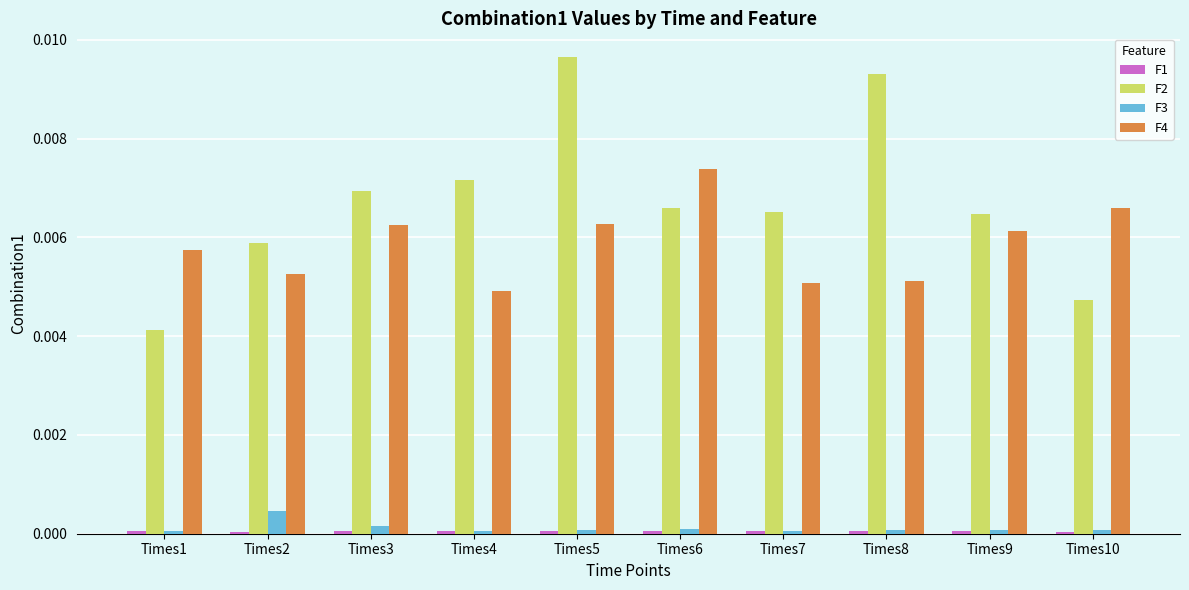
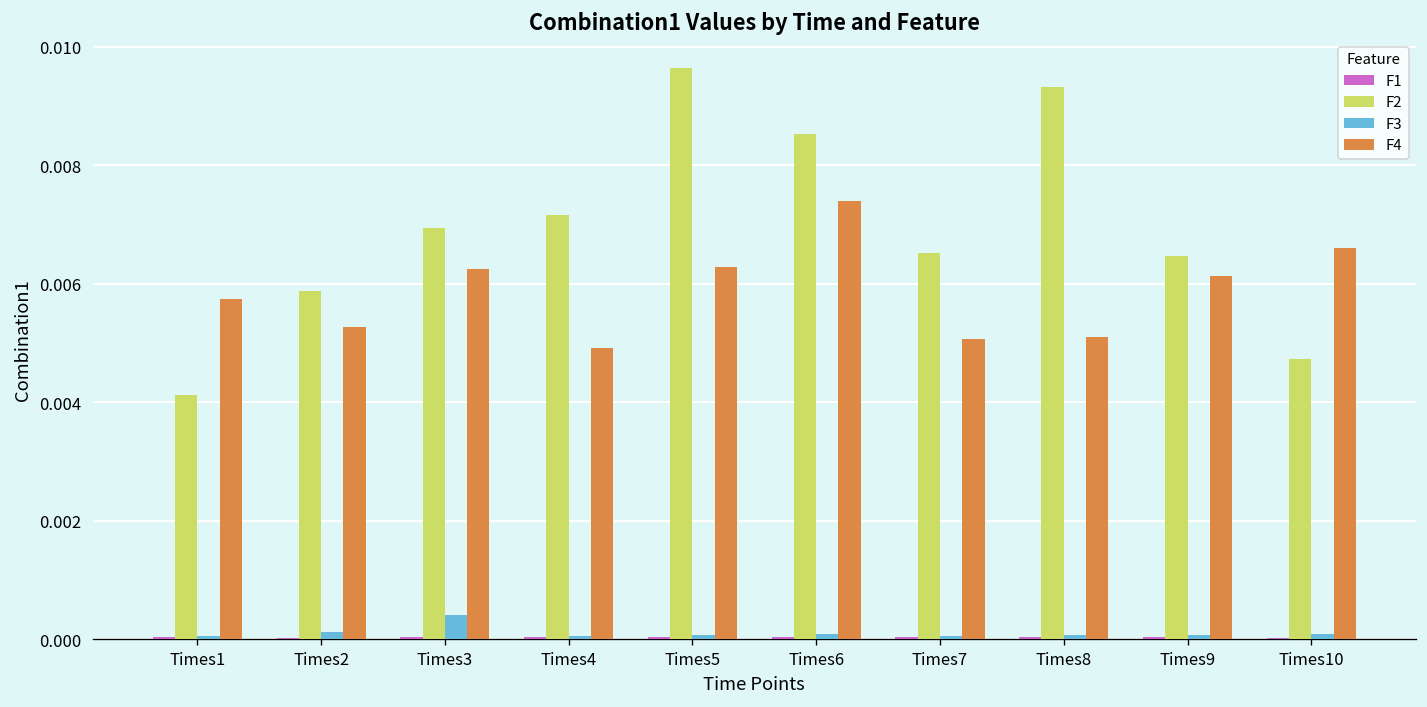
  {
    "F2": {
      "Times1": 0.0041,
      "Times2": 0.0059,
      "Times3": 0.0069,
      "Times4": 0.0072,
      "Times5": 0.0097,
-     "Times6": 0.0066,
+     "Times6": 0.0085,
      "Times7": 0.0065,
      "Times8": 0.0093,
      "Times9": 0.0065,
      "Times10": 0.0047
    },
    "F3": {
      "Times1": 0.0001,
-     "Times2": 0.0005,
-     "Times3": 0.0001,
+     "Times2": 0.0001,
+     "Times3": 0.0004,
      "Times4": 0.0001,
      "Times5": 0.0001,
      "Times6": 0.0001,
      "Times7": 0.0001,
      "Times8": 0.0001,
      "Times9": 0.0001,
      "Times10": 0.0001
    },
    "F4": {
      "Times1": 0.0057,
      "Times2": 0.0053,
      "Times3": 0.0063,
      "Times4": 0.0049,
      "Times5": 0.0063,
      "Times6": 0.0074,
      "Times7": 0.0051,
      "Times8": 0.0051,
      "Times9": 0.0061,
      "Times10": 0.0066
    }
  }
